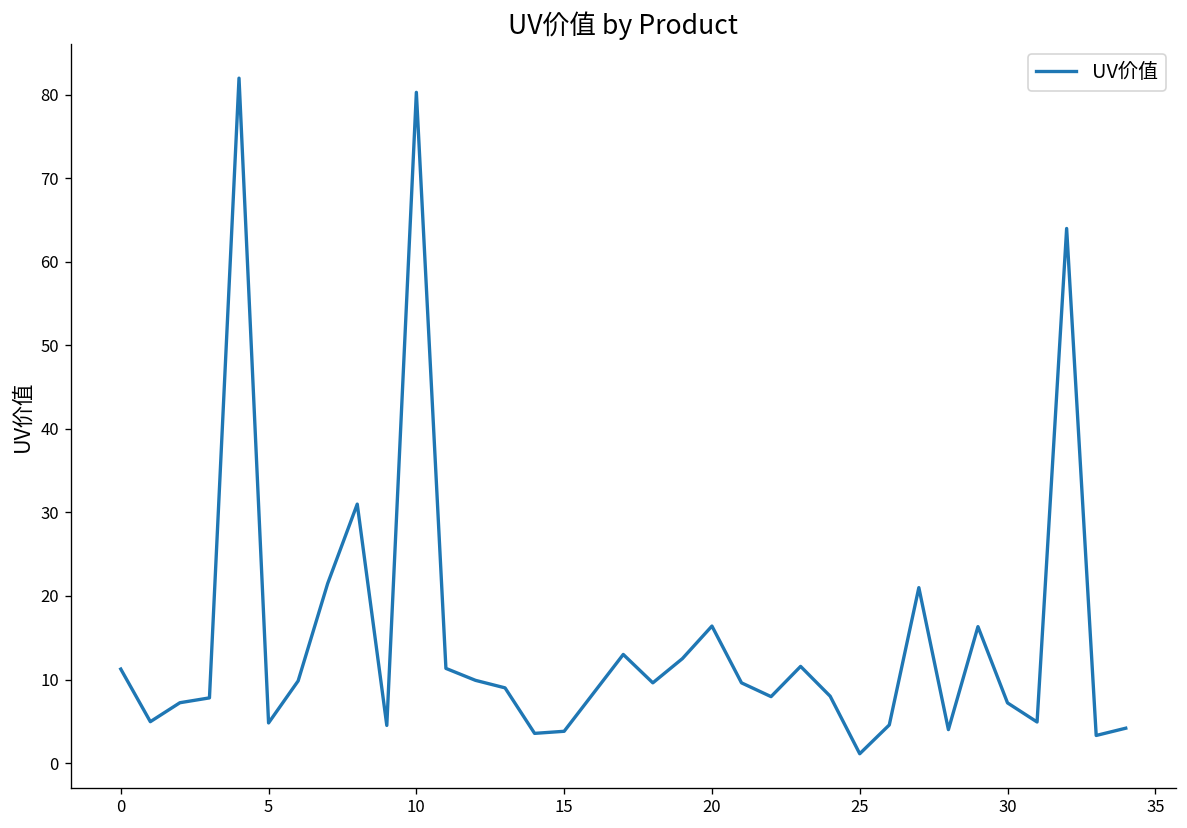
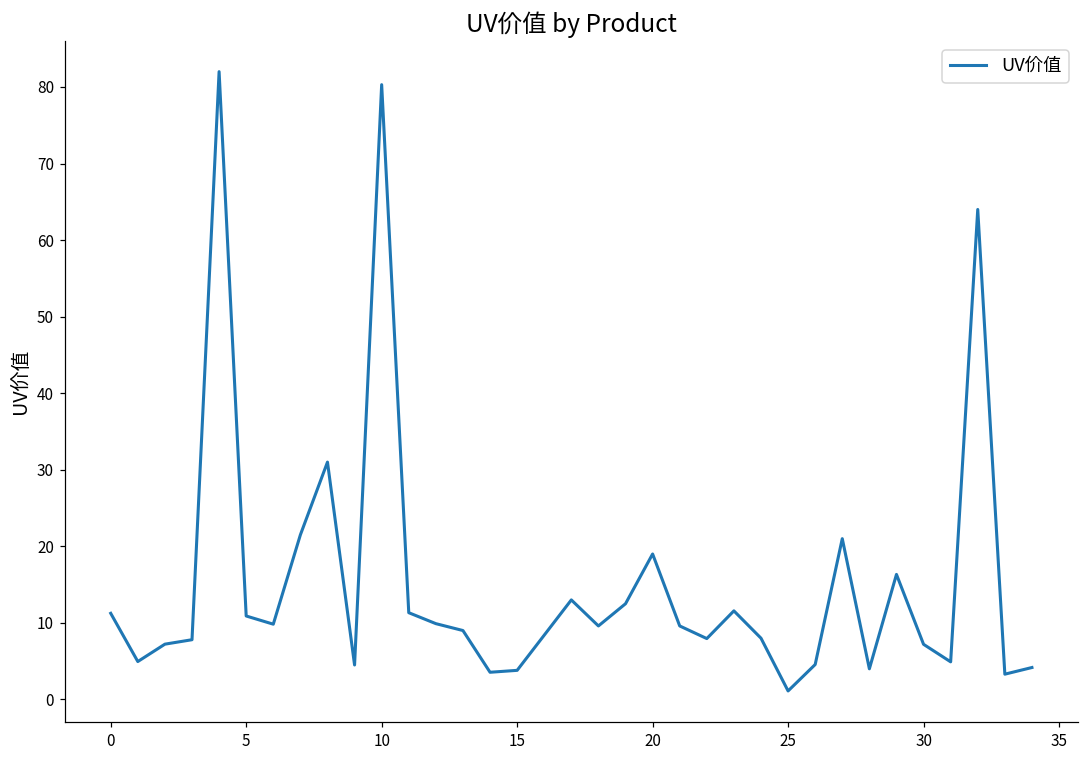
  {
    "0": 11,
-   "5": 5,
+   "5": 11,
    "10": 80,
    "15": 4,
-   "20": 16,
+   "20": 19,
    "25": 1,
    "30": 7
  }
